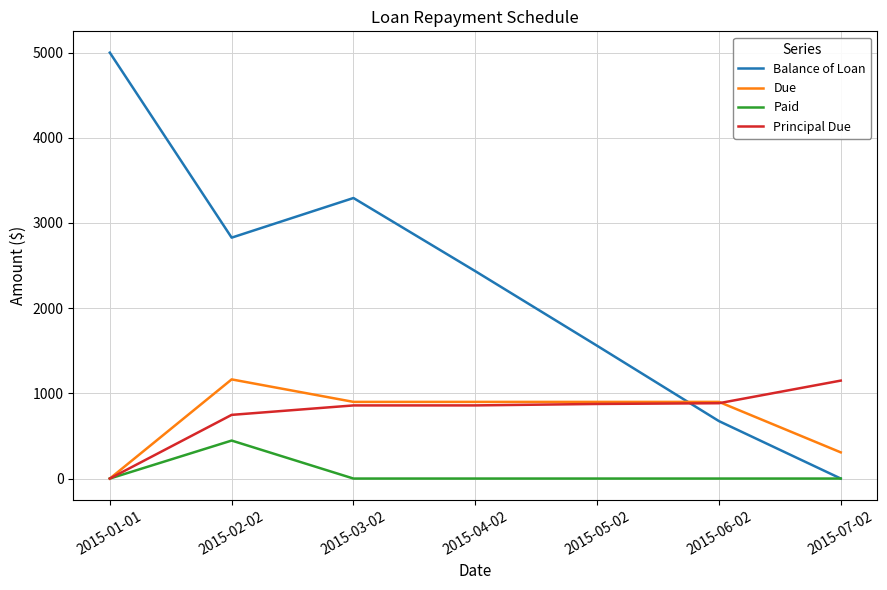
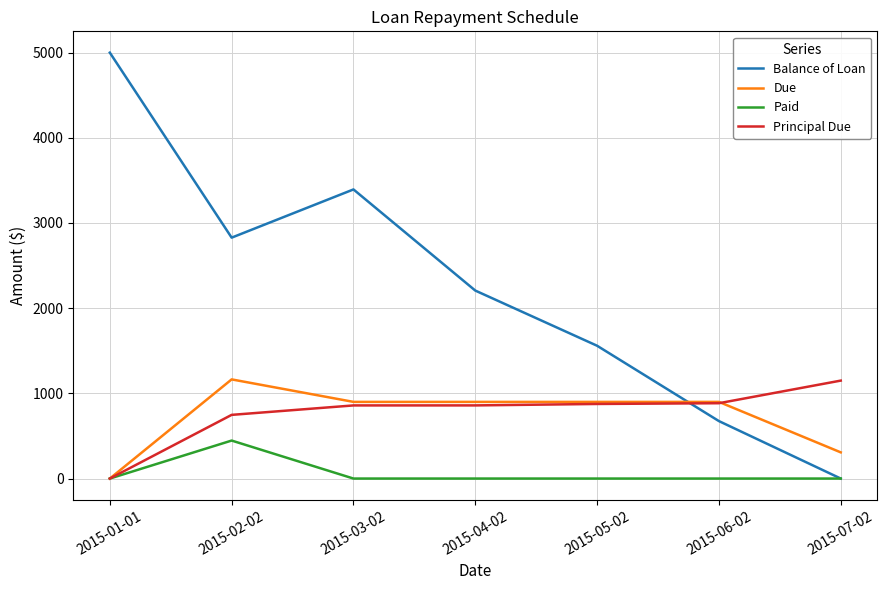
  {
    "Balance of Loan": {
      "2015-01-01": 5000,
      "2015-02-02": 2800,
-     "2015-03-02": 3300,
-     "2015-04-02": 2400,
+     "2015-03-02": 3400,
+     "2015-04-02": 2200,
      "2015-05-02": 1600,
      "2015-06-02": 700
    },
    "Due": {
      "2015-02-02": 1200,
      "2015-03-02": 900,
      "2015-04-02": 900,
      "2015-07-02": 300
    },
    "Paid": {
      "2015-02-02": 400,
      "2015-03-02": 0,
      "2015-04-02": 0,
      "2015-05-02": 0,
      "2015-06-02": 0
    },
    "Principal Due": {
      "2015-02-02": 700,
      "2015-03-02": 900,
      "2015-04-02": 900,
      "2015-07-02": 1100
    }
  }
